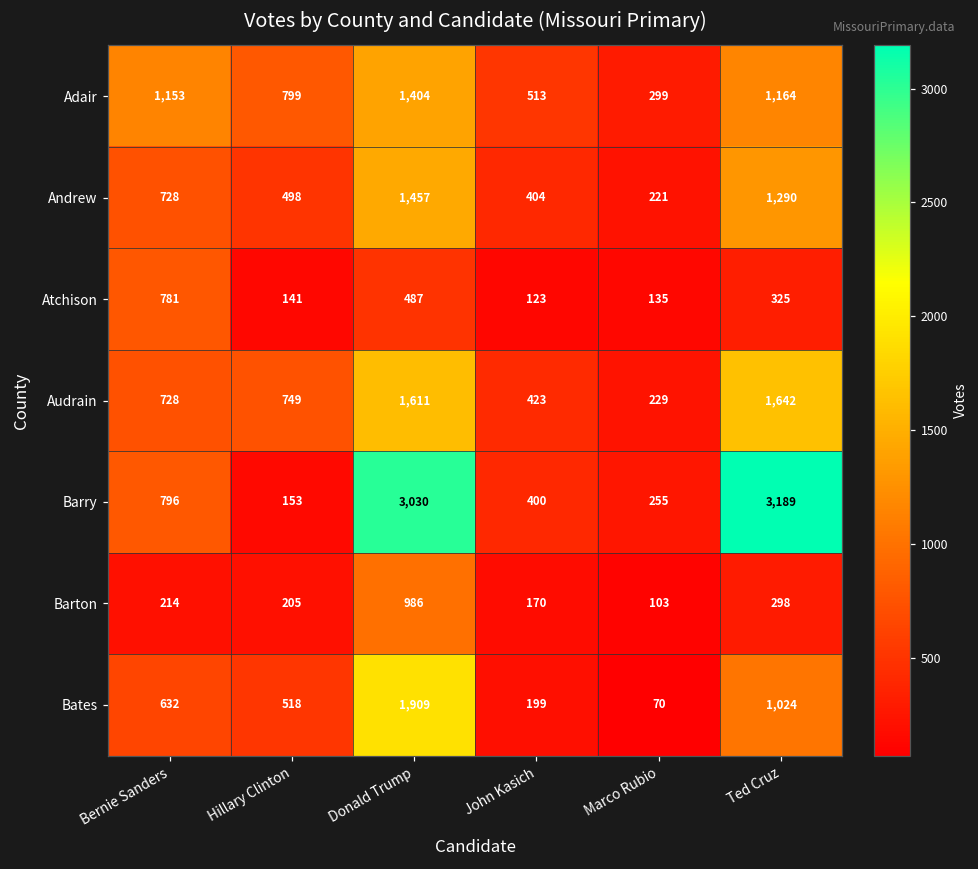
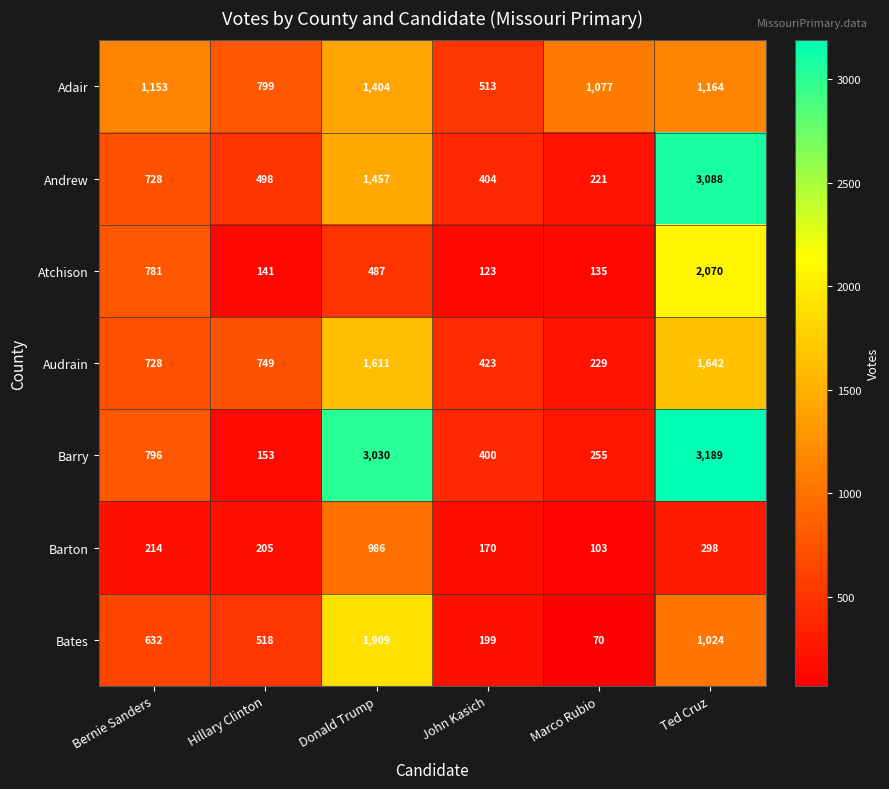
  {
    "Adair": {
      "Bernie Sanders": "1,153",
      "Hillary Clinton": "799",
      "Donald Trump": "1,404",
      "John Kasich": "513",
-     "Marco Rubio": "299",
+     "Marco Rubio": "1,077",
      "Ted Cruz": "1,164"
    },
    "Andrew": {
      "Bernie Sanders": "728",
      "Hillary Clinton": "498",
      "Donald Trump": "1,457",
      "John Kasich": "404",
      "Marco Rubio": "221",
-     "Ted Cruz": "1,290"
+     "Ted Cruz": "3,088"
    },
    "Atchison": {
      "Bernie Sanders": "781",
      "Hillary Clinton": "141",
      "Donald Trump": "487",
      "John Kasich": "123",
      "Marco Rubio": "135",
-     "Ted Cruz": "325"
+     "Ted Cruz": "2,070"
    },
    "Audrain": {
      "Bernie Sanders": "728",
      "Hillary Clinton": "749",
      "Donald Trump": "1,611",
      "John Kasich": "423",
      "Marco Rubio": "229",
      "Ted Cruz": "1,642"
    },
    "Barry": {
      "Bernie Sanders": "796",
      "Hillary Clinton": "153",
      "Donald Trump": "3,030",
      "John Kasich": "400",
      "Marco Rubio": "255",
      "Ted Cruz": "3,189"
    },
    "Barton": {
      "Bernie Sanders": "214",
      "Hillary Clinton": "205",
      "Donald Trump": "986",
      "John Kasich": "170",
      "Marco Rubio": "103",
      "Ted Cruz": "298"
    },
    "Bates": {
      "Bernie Sanders": "632",
      "Hillary Clinton": "518",
      "Donald Trump": "1,909",
      "John Kasich": "199",
      "Marco Rubio": "70",
      "Ted Cruz": "1,024"
    }
  }
